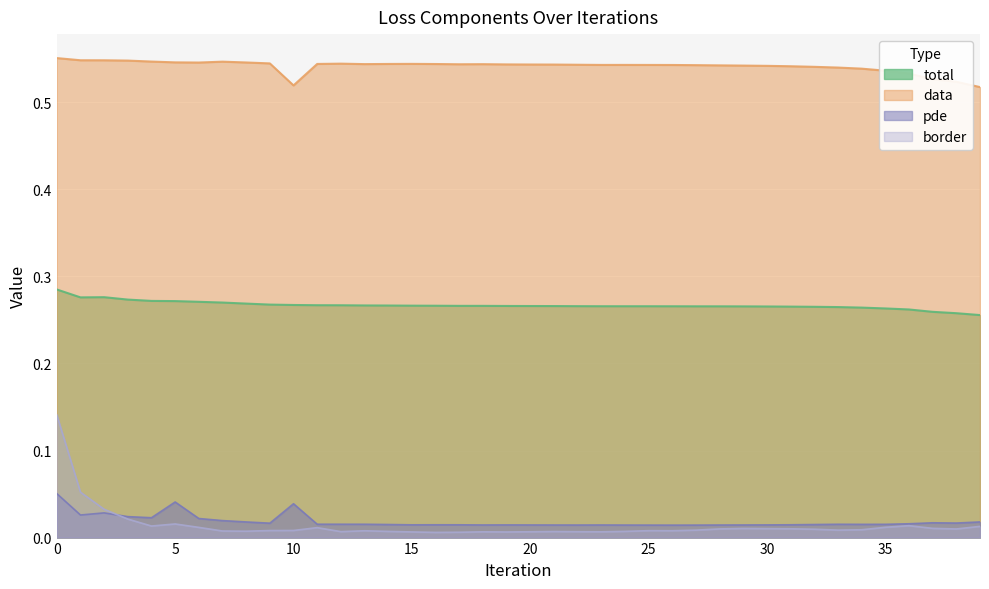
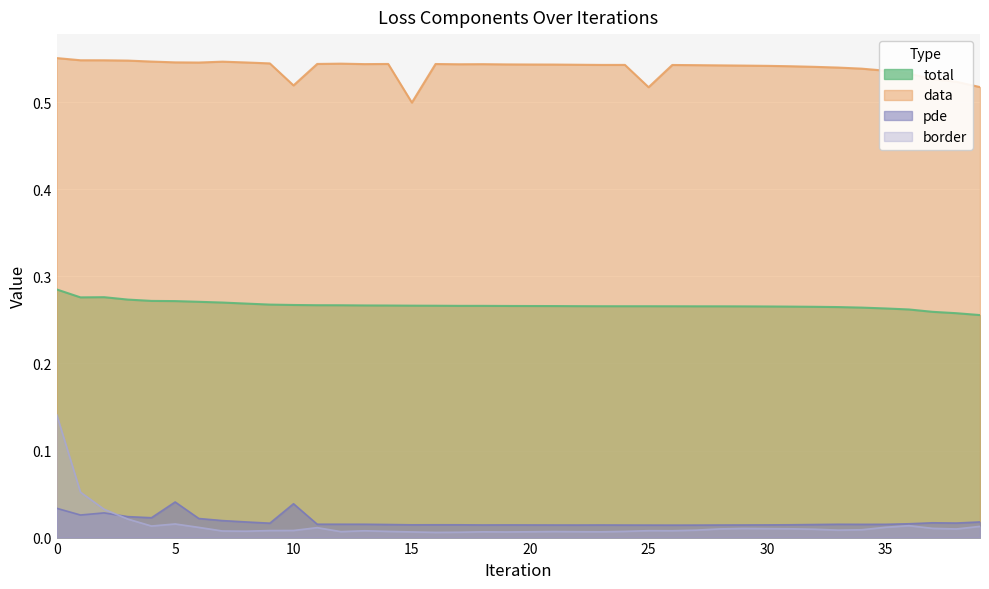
  {
    "total": {
      "0": 0.29,
      "5": 0.27,
      "10": 0.27,
      "15": 0.27,
      "20": 0.27,
      "25": 0.27,
      "30": 0.27,
      "35": 0.26
    },
    "data": {
      "0": 0.55,
      "5": 0.55,
      "10": 0.52,
-     "15": 0.54,
+     "15": 0.50,
      "20": 0.54,
-     "25": 0.54,
+     "25": 0.52,
      "30": 0.54
    },
    "pde": {
-     "0": 0.05,
+     "0": 0.03,
      "5": 0.04,
      "10": 0.04,
      "15": 0.01,
      "20": 0.01,
      "25": 0.01,
      "30": 0.01,
      "35": 0.02
    },
    "border": {
      "0": 0.14,
      "5": 0.02,
      "10": 0.01,
      "15": 0.01,
      "20": 0.01,
      "25": 0.01,
      "30": 0.01,
      "35": 0.01
    }
  }
